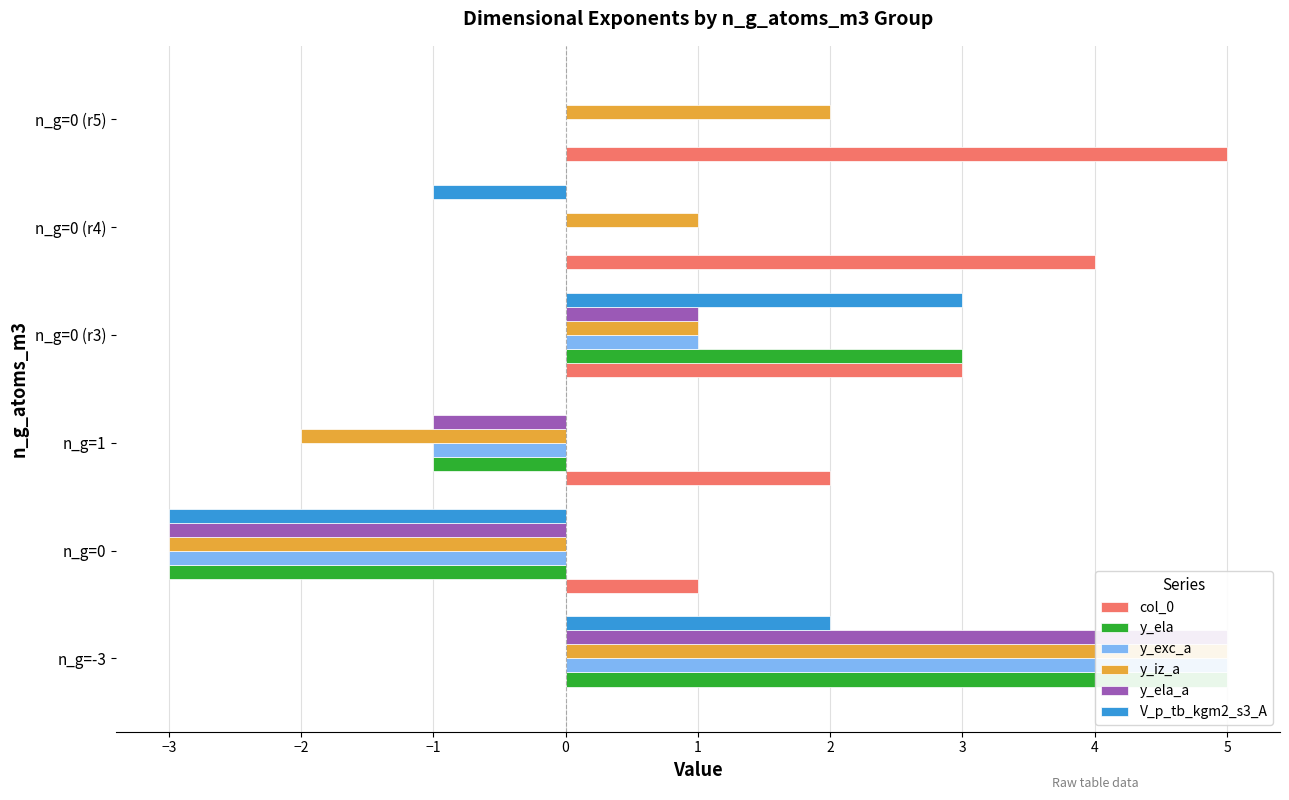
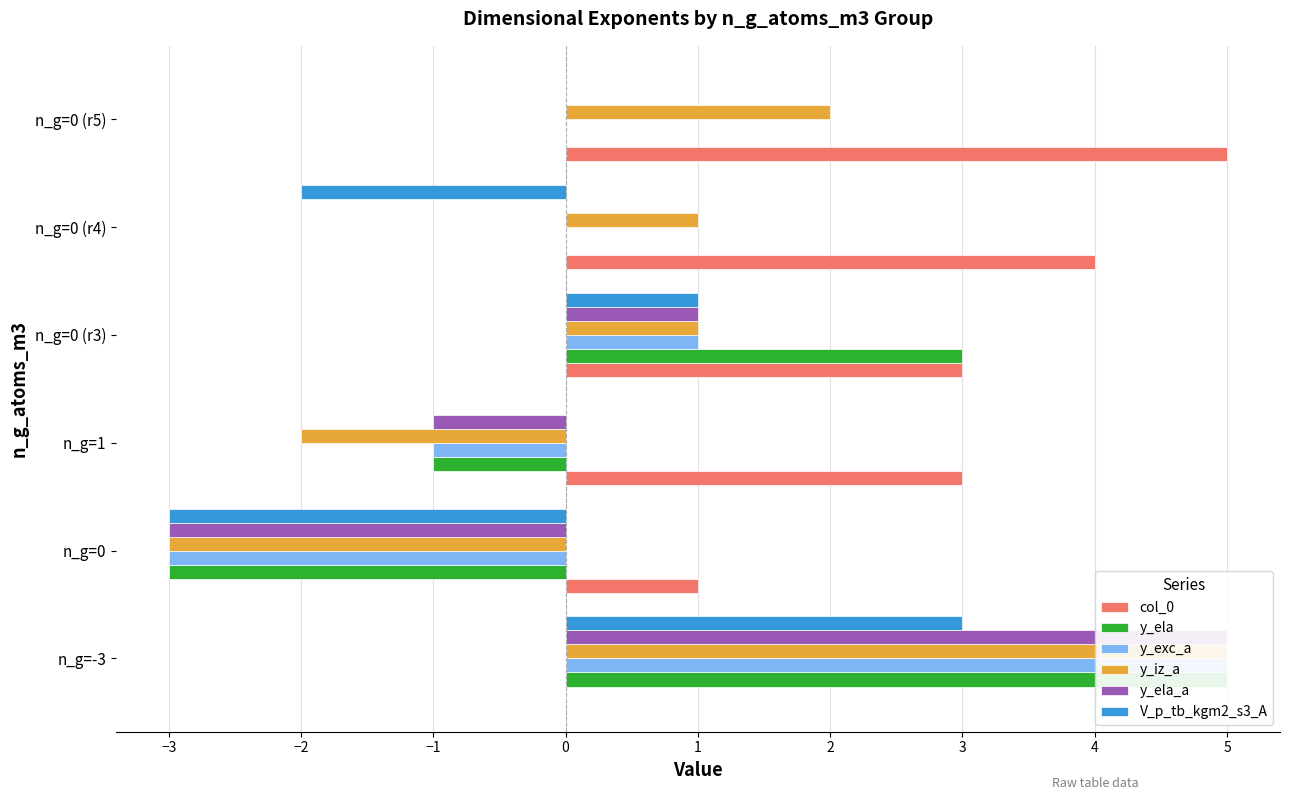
  {
    "col_0": {
      "n_g=0 (r5)": 5,
      "n_g=0 (r4)": 4,
      "n_g=0 (r3)": 3,
-     "n_g=1": 2,
+     "n_g=1": 3,
      "n_g=0": 1,
      "n_g=-3": 0
    },
    "y_ela": {
      "n_g=0 (r5)": 0,
      "n_g=0 (r4)": 0,
      "n_g=0 (r3)": 3,
      "n_g=1": -1,
      "n_g=0": -3
    },
    "y_exc_a": {
      "n_g=0 (r5)": 0,
      "n_g=0 (r4)": 0,
      "n_g=0 (r3)": 1,
      "n_g=1": -1,
      "n_g=0": -3
    },
    "y_iz_a": {
      "n_g=0 (r5)": 2,
      "n_g=0 (r4)": 1,
      "n_g=0 (r3)": 1,
      "n_g=1": -2,
      "n_g=0": -3
    },
    "y_ela_a": {
      "n_g=0 (r5)": 0,
      "n_g=0 (r4)": 0,
      "n_g=0 (r3)": 1,
      "n_g=1": -1,
      "n_g=0": -3
    },
    "V_p_tb_kgm2_s3_A": {
      "n_g=0 (r5)": 0,
-     "n_g=0 (r4)": -1,
-     "n_g=0 (r3)": 3,
+     "n_g=0 (r4)": -2,
+     "n_g=0 (r3)": 1,
      "n_g=1": 0,
      "n_g=0": -3,
-     "n_g=-3": 2
+     "n_g=-3": 3
    }
  }
